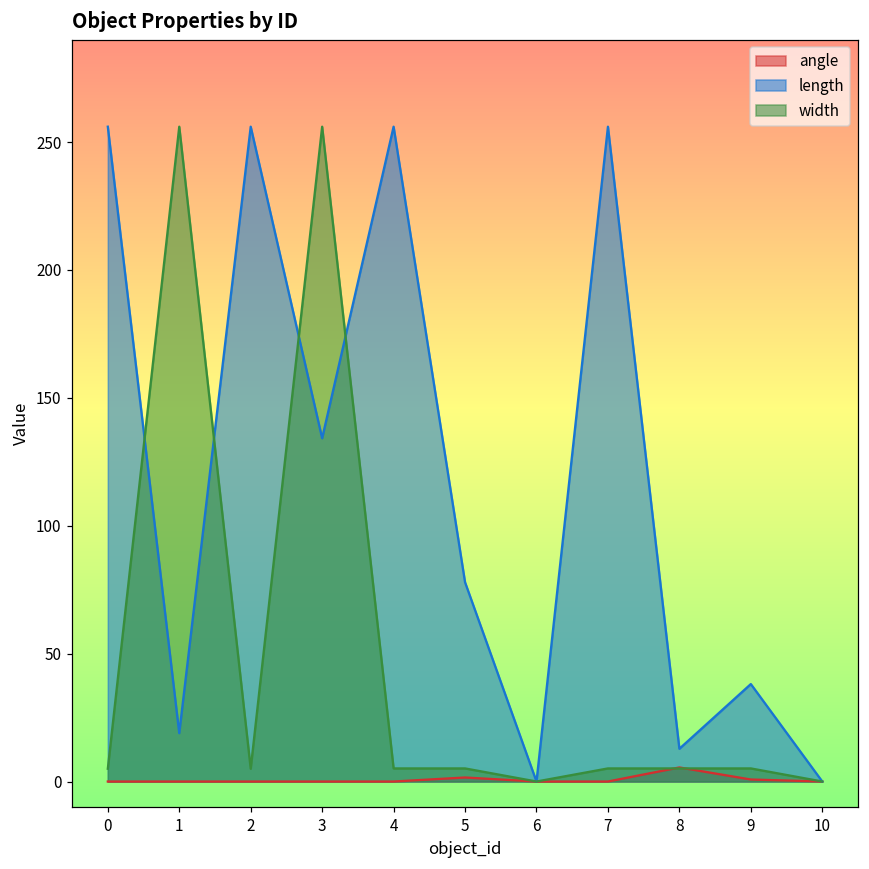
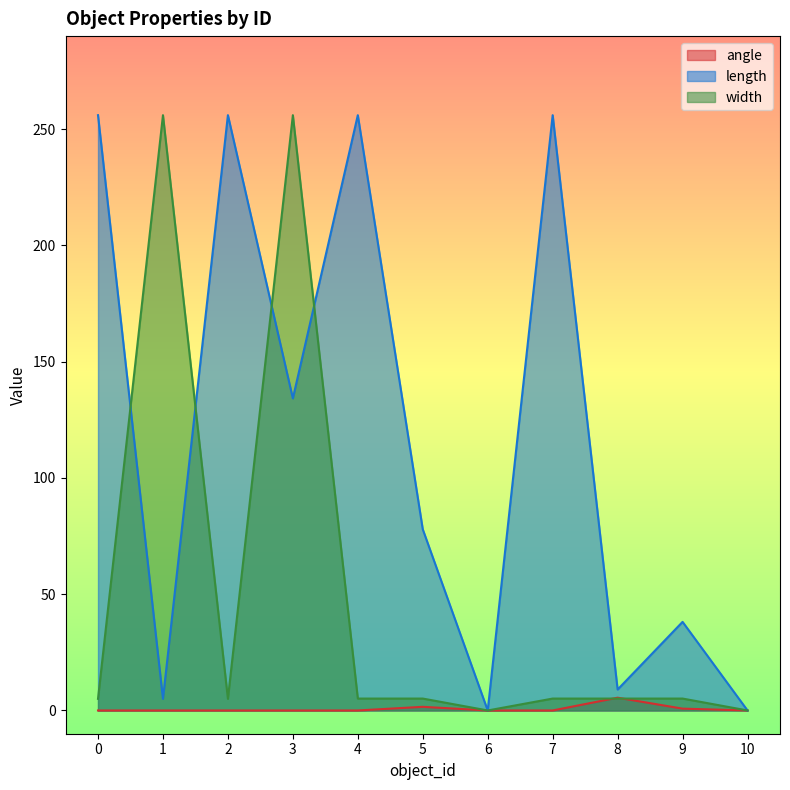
  {
    "angle": {
      "0": 0,
      "1": 0,
      "2": 0,
      "3": 0,
      "4": 0,
      "5": 2,
      "7": 0,
      "9": 1
    },
    "length": {
      "0": 256,
-     "1": 19,
+     "1": 5,
      "2": 256,
      "3": 134,
      "4": 256,
      "5": 78,
      "7": 256,
-     "8": 13,
+     "8": 9,
      "9": 38
    },
    "width": {
      "0": 5,
      "1": 256,
      "2": 5,
      "3": 256,
      "4": 5,
      "5": 5,
      "7": 5,
      "9": 5
    }
  }
